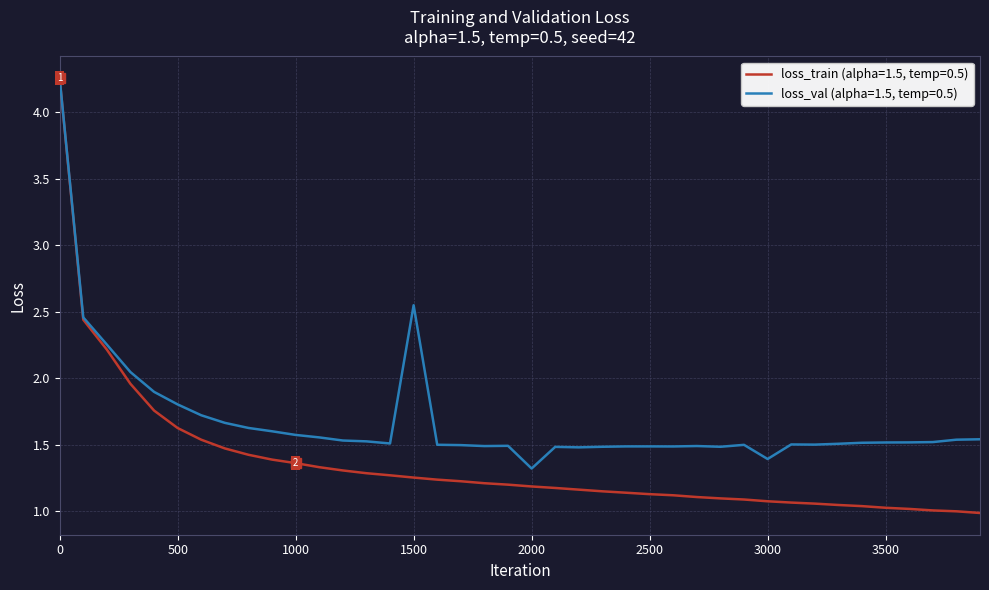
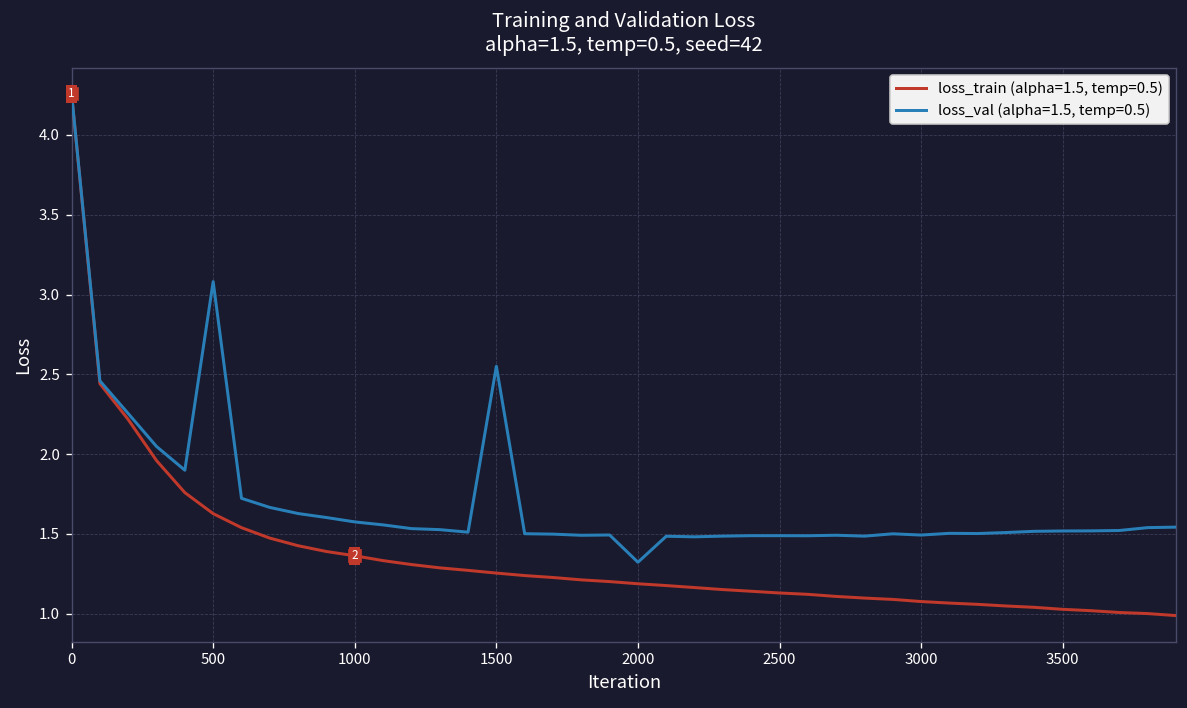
  {
    "loss_val (alpha=1.5, temp=0.5)": {
-     "500": 1.80,
+     "500": 3.08,
      "1500": 2.55,
      "2000": 1.32,
      "2500": 1.49,
-     "3000": 1.39,
+     "3000": 1.49,
      "3500": 1.52
    }
  }
